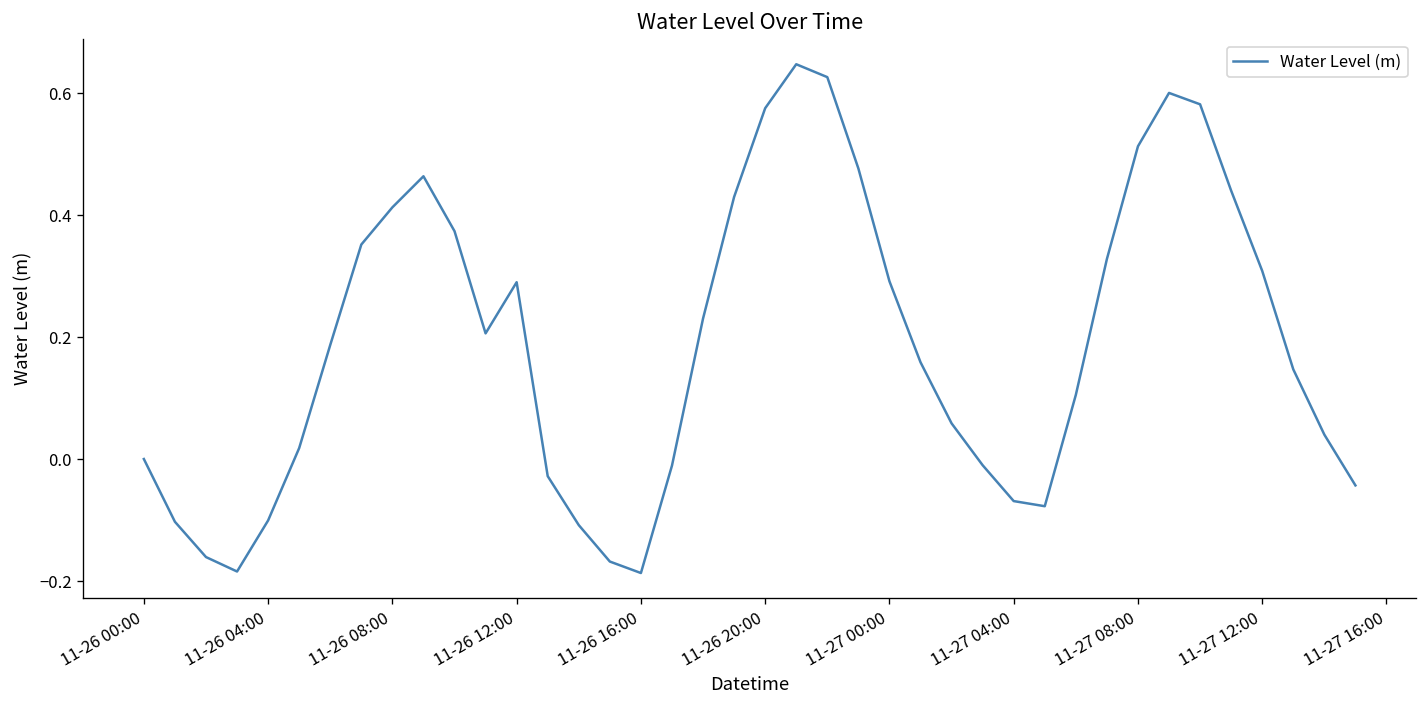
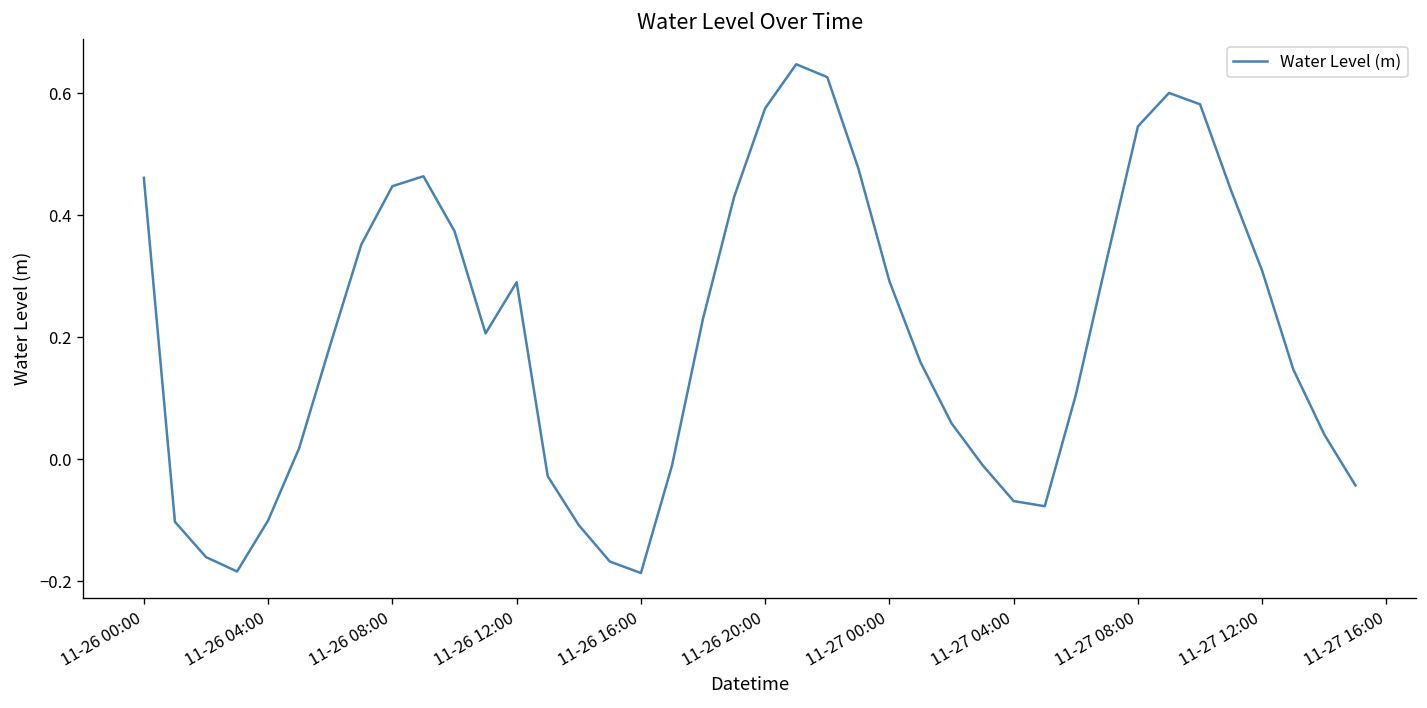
  {
-   "11-26 00:00": 0.00,
+   "11-26 00:00": 0.46,
    "11-26 04:00": -0.10,
-   "11-26 08:00": 0.41,
+   "11-26 08:00": 0.45,
    "11-26 12:00": 0.29,
    "11-26 16:00": -0.19,
    "11-26 20:00": 0.58,
    "11-27 00:00": 0.29,
    "11-27 04:00": -0.07,
-   "11-27 08:00": 0.51,
+   "11-27 08:00": 0.55,
    "11-27 12:00": 0.31
  }
